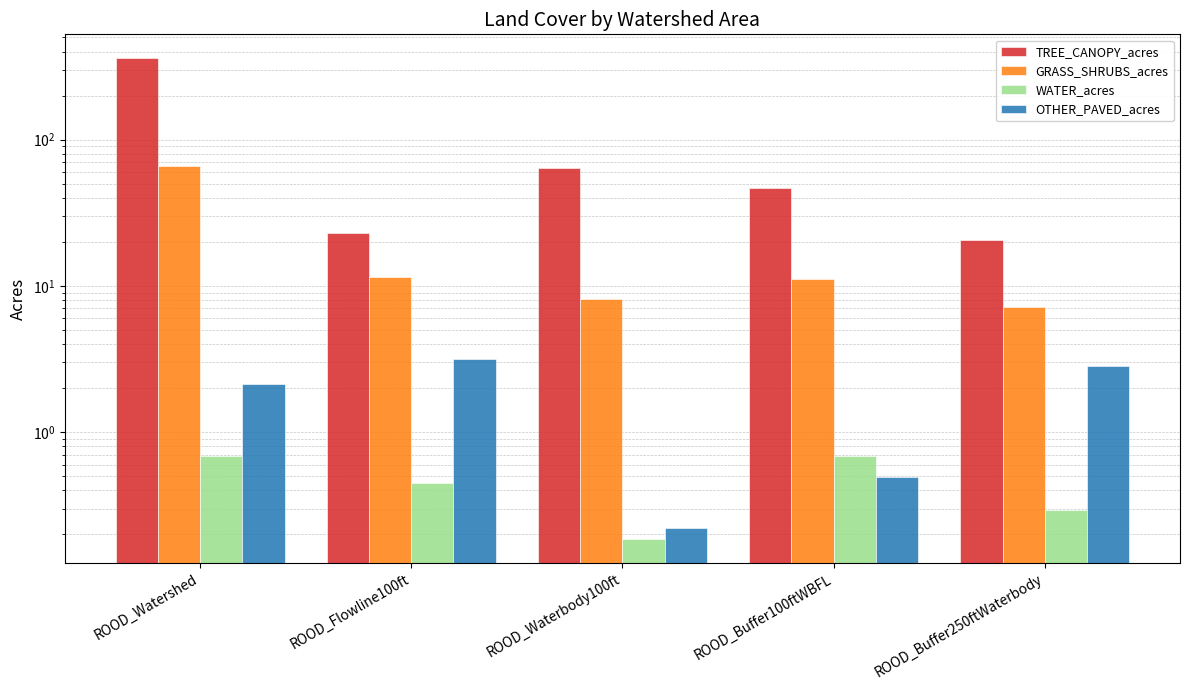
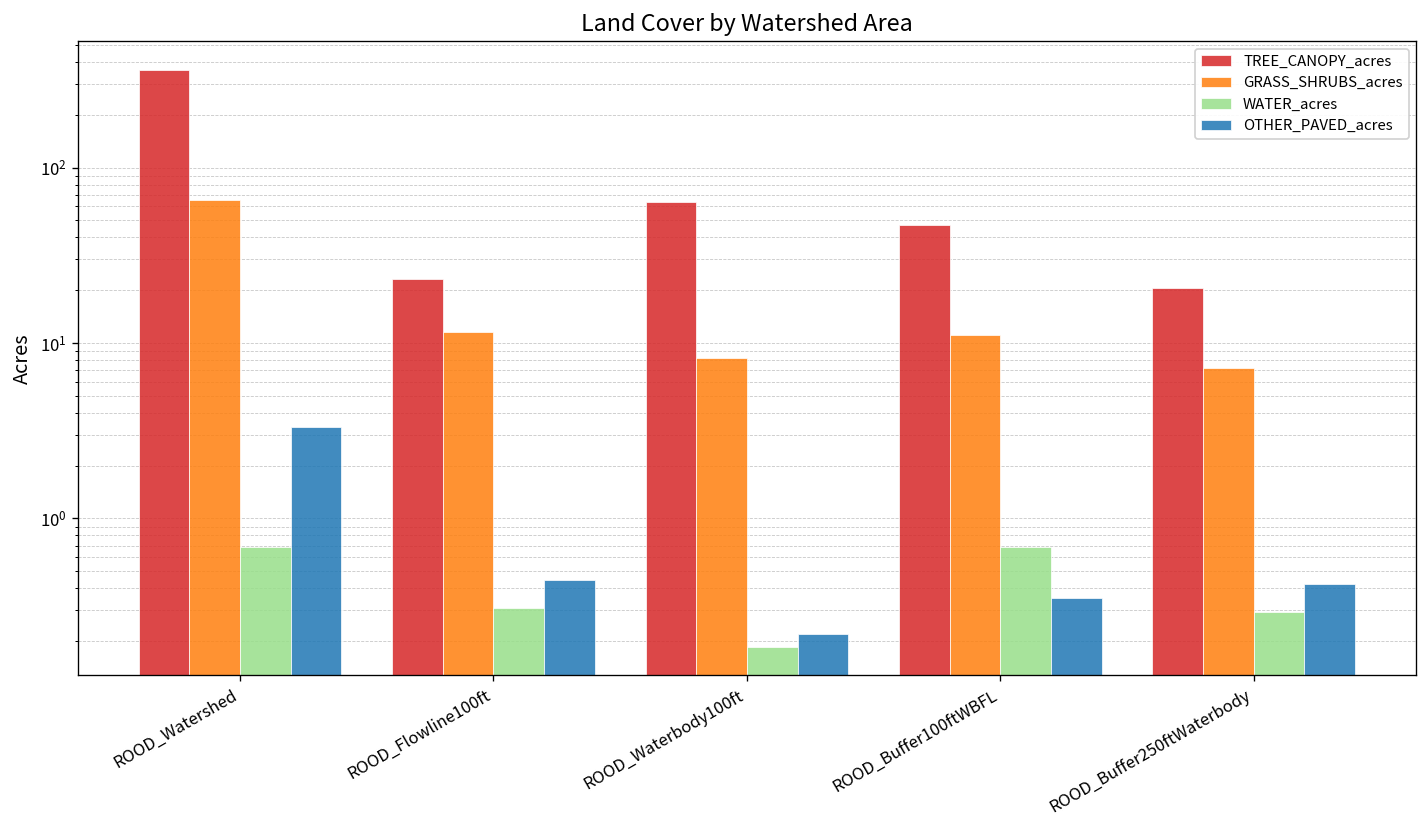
  {
    "TREE_CANOPY_acres": {
      "ROOD_Watershed": 360,
      "ROOD_Flowline100ft": 23,
      "ROOD_Waterbody100ft": 60,
      "ROOD_Buffer100ftWBFL": 47,
      "ROOD_Buffer250ftWaterbody": 20
    },
    "GRASS_SHRUBS_acres": {
      "ROOD_Watershed": 70,
      "ROOD_Flowline100ft": 12,
      "ROOD_Waterbody100ft": 8,
      "ROOD_Buffer100ftWBFL": 11,
      "ROOD_Buffer250ftWaterbody": 7
    },
    "WATER_acres": {
      "ROOD_Watershed": 0.7,
-     "ROOD_Flowline100ft": 0.45,
+     "ROOD_Flowline100ft": 0.31,
      "ROOD_Waterbody100ft": 0.19,
      "ROOD_Buffer100ftWBFL": 0.7,
      "ROOD_Buffer250ftWaterbody": 0.29
    },
    "OTHER_PAVED_acres": {
-     "ROOD_Watershed": 2.1,
-     "ROOD_Flowline100ft": 3.2,
+     "ROOD_Watershed": 3.3,
+     "ROOD_Flowline100ft": 0.45,
      "ROOD_Waterbody100ft": 0.22,
-     "ROOD_Buffer100ftWBFL": 0.49,
-     "ROOD_Buffer250ftWaterbody": 2.8
+     "ROOD_Buffer100ftWBFL": 0.35,
+     "ROOD_Buffer250ftWaterbody": 0.42
    }
  }
